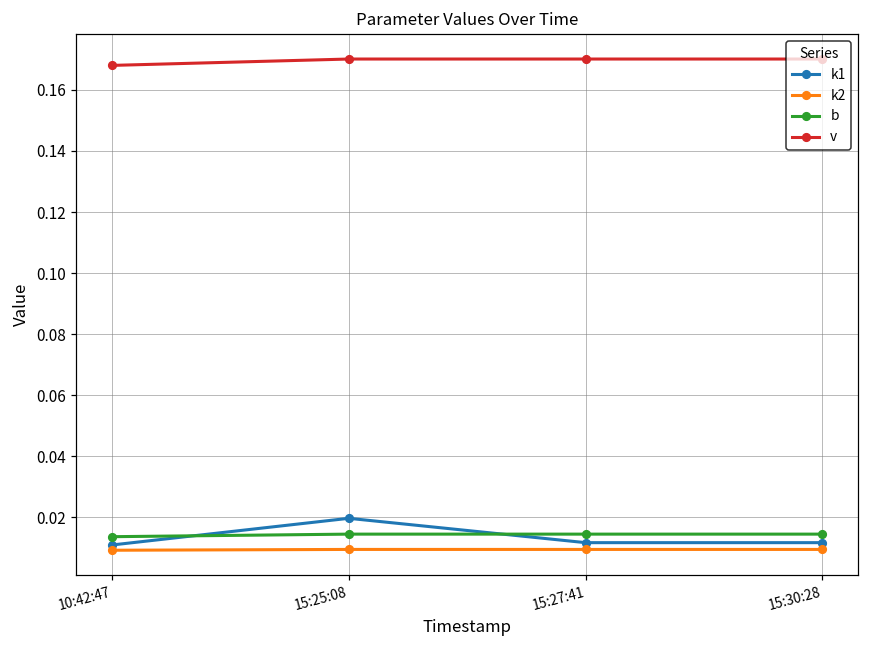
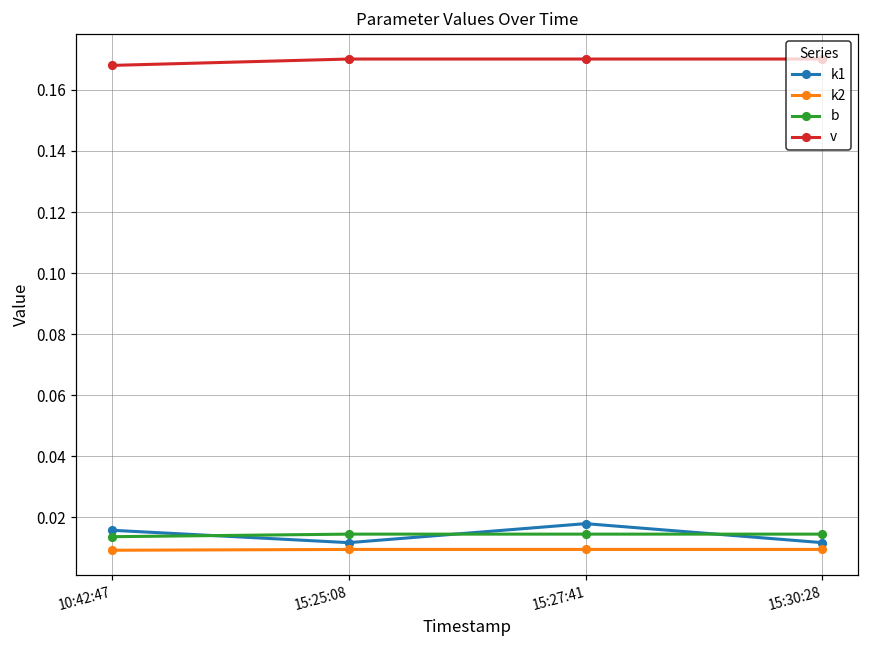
  {
    "k1": {
-     "10:42:47": 0.011,
-     "15:25:08": 0.020,
-     "15:27:41": 0.012,
+     "10:42:47": 0.016,
+     "15:25:08": 0.012,
+     "15:27:41": 0.018,
      "15:30:28": 0.012
    },
    "k2": {
      "10:42:47": 0.009,
      "15:25:08": 0.009,
      "15:27:41": 0.009,
      "15:30:28": 0.009
    },
    "b": {
      "10:42:47": 0.014,
      "15:25:08": 0.015,
      "15:27:41": 0.015,
      "15:30:28": 0.015
    },
    "v": {
      "10:42:47": 0.168,
      "15:25:08": 0.170,
      "15:27:41": 0.170
    }
  }
